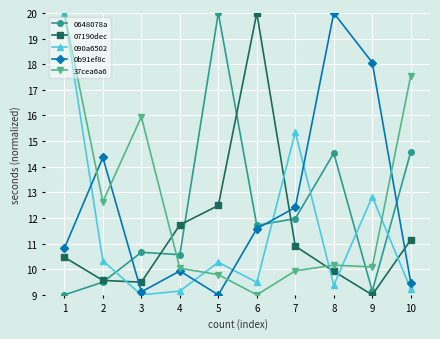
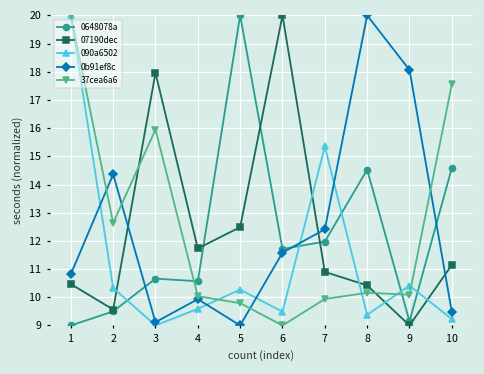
  {
    "07190dec": {
      "1": 10.5,
-     "3": 9.5,
+     "3": 18.0,
      "4": 11.7,
      "5": 12.5,
      "6": 20.0,
      "7": 10.9,
-     "8": 9.9,
+     "8": 10.4,
      "9": 9.0,
      "10": 11.1
    },
    "090a6502": {
      "2": 10.3,
      "3": 9.0,
-     "4": 9.1,
+     "4": 9.6,
      "5": 10.3,
      "6": 9.5,
      "7": 15.4,
      "8": 9.4,
-     "9": 12.8,
+     "9": 10.4,
      "10": 9.2
    },
    "0b91ef8c": {
      "1": 10.8,
      "2": 14.4,
      "3": 9.1,
      "4": 9.9,
      "5": 9.0,
      "6": 11.6,
      "7": 12.4,
      "8": 20.0,
      "9": 18.1,
      "10": 9.5
    }
  }
